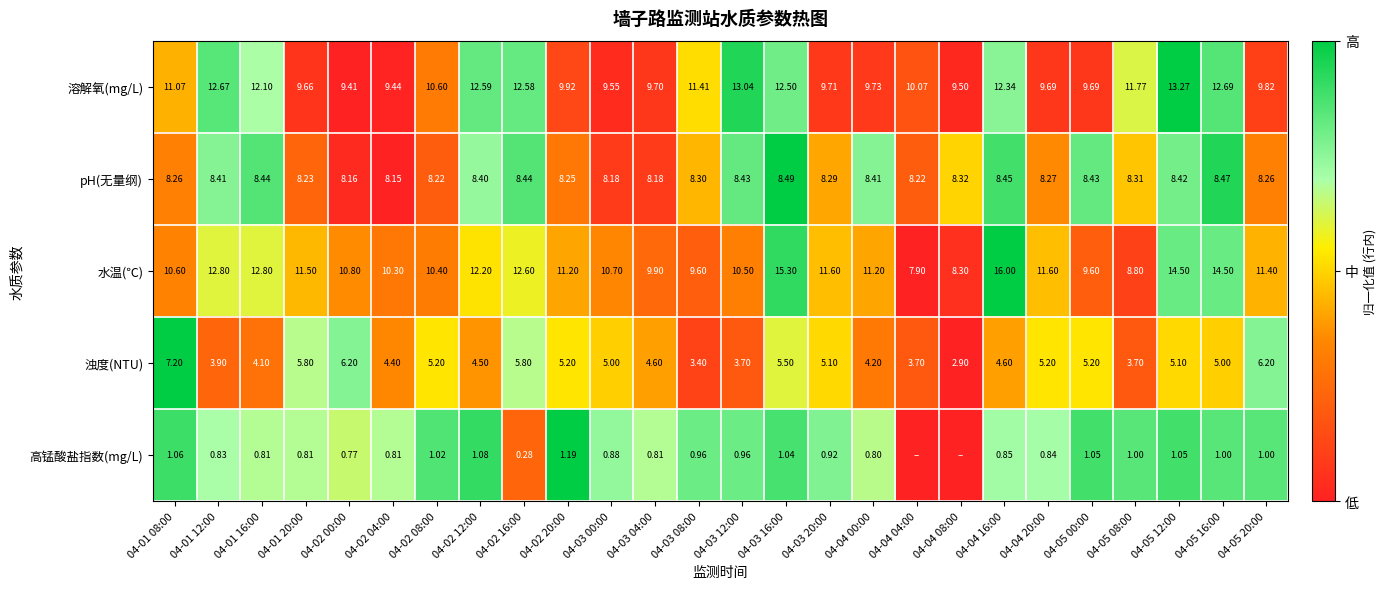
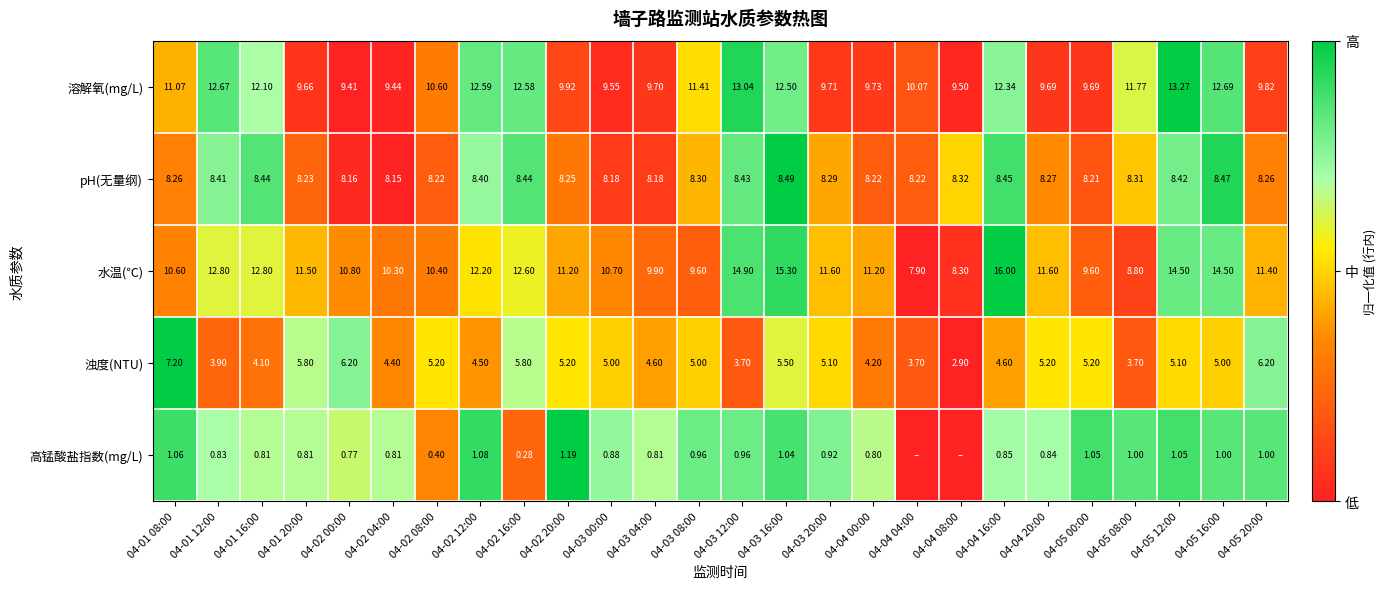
  {
    "溶解氧(mg/L)": {
      "04-01 08:00": 11.07,
      "04-01 12:00": 12.67,
      "04-01 16:00": 12.10,
      "04-01 20:00": 9.66,
      "04-02 00:00": 9.41,
      "04-02 04:00": 9.44,
      "04-02 08:00": 10.60,
      "04-02 12:00": 12.59,
      "04-02 16:00": 12.58,
      "04-02 20:00": 9.92,
      "04-03 00:00": 9.55,
      "04-03 04:00": 9.70,
      "04-03 08:00": 11.41,
      "04-03 12:00": 13.04,
      "04-03 16:00": 12.50,
      "04-03 20:00": 9.71,
      "04-04 00:00": 9.73,
      "04-04 04:00": 10.07,
      "04-04 08:00": 9.50,
      "04-04 16:00": 12.34,
      "04-04 20:00": 9.69,
      "04-05 00:00": 9.69,
      "04-05 08:00": 11.77,
      "04-05 12:00": 13.27,
      "04-05 16:00": 12.69,
      "04-05 20:00": 9.82
    },
    "pH(无量纲)": {
      "04-01 08:00": 8.26,
      "04-01 12:00": 8.41,
      "04-01 16:00": 8.44,
      "04-01 20:00": 8.23,
      "04-02 00:00": 8.16,
      "04-02 04:00": 8.15,
      "04-02 08:00": 8.22,
      "04-02 12:00": 8.40,
      "04-02 16:00": 8.44,
      "04-02 20:00": 8.25,
      "04-03 00:00": 8.18,
      "04-03 04:00": 8.18,
      "04-03 08:00": 8.30,
      "04-03 12:00": 8.43,
      "04-03 16:00": 8.49,
      "04-03 20:00": 8.29,
-     "04-04 00:00": 8.41,
+     "04-04 00:00": 8.22,
      "04-04 04:00": 8.22,
      "04-04 08:00": 8.32,
      "04-04 16:00": 8.45,
      "04-04 20:00": 8.27,
-     "04-05 00:00": 8.43,
+     "04-05 00:00": 8.21,
      "04-05 08:00": 8.31,
      "04-05 12:00": 8.42,
      "04-05 16:00": 8.47,
      "04-05 20:00": 8.26
    },
    "水温(℃)": {
      "04-01 08:00": 10.60,
      "04-01 12:00": 12.80,
      "04-01 16:00": 12.80,
      "04-01 20:00": 11.50,
      "04-02 00:00": 10.80,
      "04-02 04:00": 10.30,
      "04-02 08:00": 10.40,
      "04-02 12:00": 12.20,
      "04-02 16:00": 12.60,
      "04-02 20:00": 11.20,
      "04-03 00:00": 10.70,
      "04-03 04:00": 9.90,
      "04-03 08:00": 9.60,
-     "04-03 12:00": 10.50,
+     "04-03 12:00": 14.90,
      "04-03 16:00": 15.30,
      "04-03 20:00": 11.60,
      "04-04 00:00": 11.20,
      "04-04 04:00": 7.90,
      "04-04 08:00": 8.30,
      "04-04 16:00": 16.00,
      "04-04 20:00": 11.60,
      "04-05 00:00": 9.60,
      "04-05 08:00": 8.80,
      "04-05 12:00": 14.50,
      "04-05 16:00": 14.50,
      "04-05 20:00": 11.40
    },
    "浊度(NTU)": {
      "04-01 08:00": 7.20,
      "04-01 12:00": 3.90,
      "04-01 16:00": 4.10,
      "04-01 20:00": 5.80,
      "04-02 00:00": 6.20,
      "04-02 04:00": 4.40,
      "04-02 08:00": 5.20,
      "04-02 12:00": 4.50,
      "04-02 16:00": 5.80,
      "04-02 20:00": 5.20,
      "04-03 00:00": 5.00,
      "04-03 04:00": 4.60,
-     "04-03 08:00": 3.40,
+     "04-03 08:00": 5.00,
      "04-03 12:00": 3.70,
      "04-03 16:00": 5.50,
      "04-03 20:00": 5.10,
      "04-04 00:00": 4.20,
      "04-04 04:00": 3.70,
      "04-04 08:00": 2.90,
      "04-04 16:00": 4.60,
      "04-04 20:00": 5.20,
      "04-05 00:00": 5.20,
      "04-05 08:00": 3.70,
      "04-05 12:00": 5.10,
      "04-05 16:00": 5.00,
      "04-05 20:00": 6.20
    },
    "高锰酸盐指数(mg/L)": {
      "04-01 08:00": 1.06,
      "04-01 12:00": 0.83,
      "04-01 16:00": 0.81,
      "04-01 20:00": 0.81,
      "04-02 00:00": 0.77,
      "04-02 04:00": 0.81,
-     "04-02 08:00": 1.02,
+     "04-02 08:00": 0.40,
      "04-02 12:00": 1.08,
      "04-02 16:00": 0.28,
      "04-02 20:00": 1.19,
      "04-03 00:00": 0.88,
      "04-03 04:00": 0.81,
      "04-03 08:00": 0.96,
      "04-03 12:00": 0.96,
      "04-03 16:00": 1.04,
      "04-03 20:00": 0.92,
      "04-04 00:00": 0.80,
      "04-04 16:00": 0.85,
      "04-04 20:00": 0.84,
      "04-05 00:00": 1.05,
      "04-05 08:00": 1.00,
      "04-05 12:00": 1.05,
      "04-05 16:00": 1.00,
      "04-05 20:00": 1.00
    }
  }
